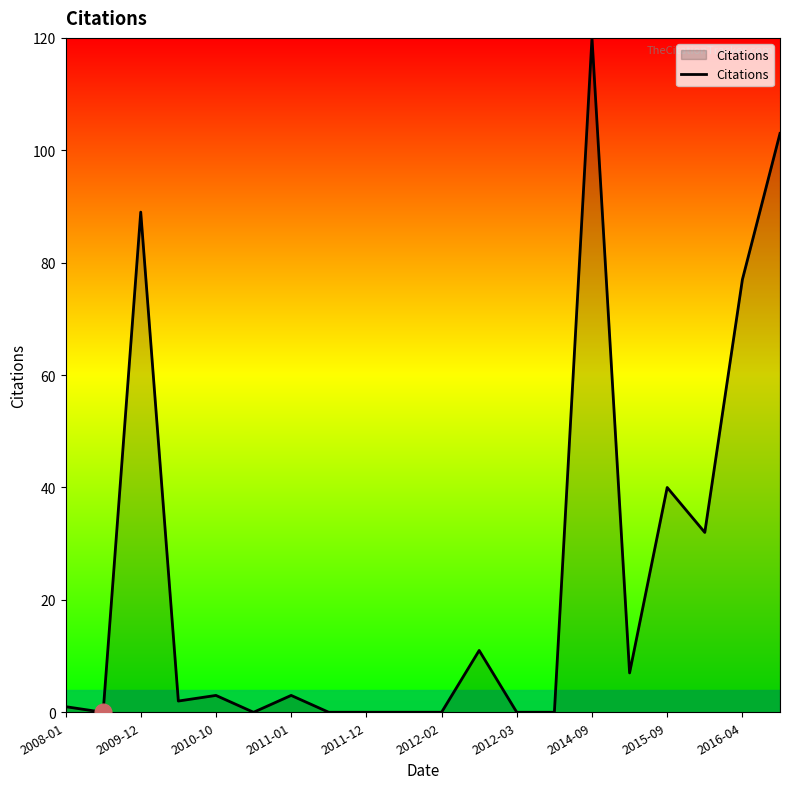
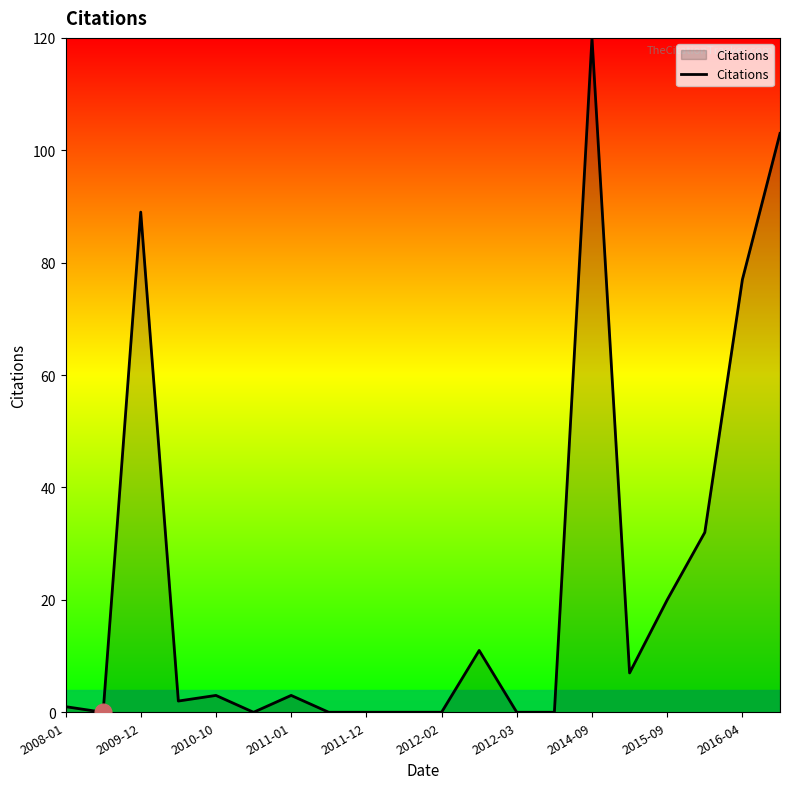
  {
    "Citations": {
      "2009-12": 89,
      "2014-09": 120,
-     "2015-09": 40,
+     "2015-09": 20,
      "2016-04": 77
    }
  }
